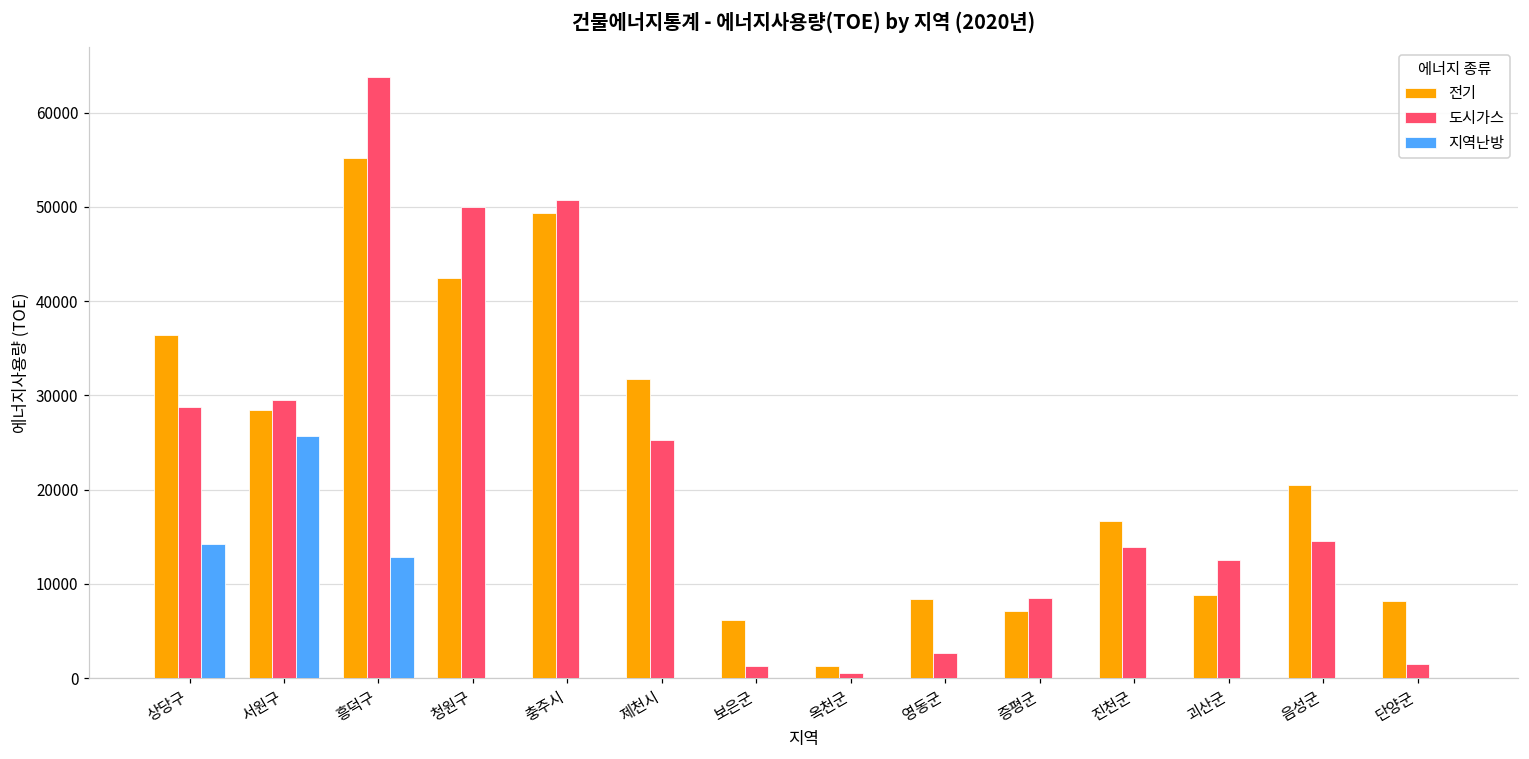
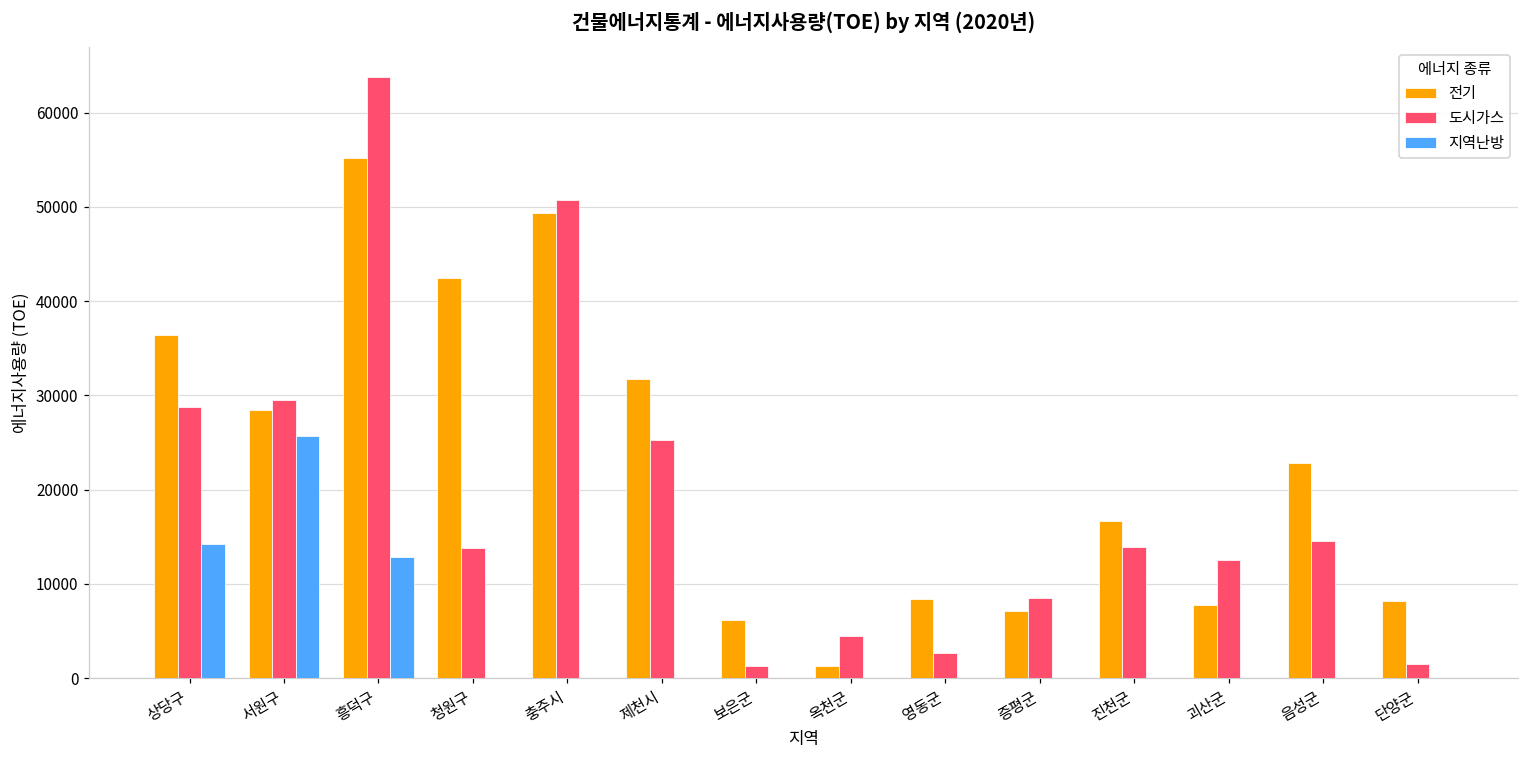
  {
    "전기": {
      "상당구": 36000,
      "서원구": 28000,
      "흥덕구": 55000,
      "청원구": 42000,
      "충주시": 49000,
      "제천시": 32000,
      "보은군": 6000,
      "옥천군": 1000,
      "영동군": 8000,
      "증평군": 7000,
      "진천군": 17000,
-     "괴산군": 9000,
-     "음성군": 20000,
+     "괴산군": 8000,
+     "음성군": 23000,
      "단양군": 8000
    },
    "도시가스": {
      "상당구": 29000,
      "서원구": 29000,
      "흥덕구": 64000,
-     "청원구": 50000,
+     "청원구": 14000,
      "충주시": 51000,
      "제천시": 25000,
      "보은군": 1000,
-     "옥천군": 1000,
+     "옥천군": 4000,
      "영동군": 3000,
      "증평군": 9000,
      "진천군": 14000,
      "괴산군": 13000,
      "음성군": 15000,
      "단양군": 1000
    },
    "지역난방": {
      "상당구": 14000,
      "서원구": 26000,
      "흥덕구": 13000,
      "청원구": 0,
      "충주시": 0,
      "제천시": 0,
      "보은군": 0,
      "옥천군": 0,
      "영동군": 0,
      "증평군": 0,
      "진천군": 0,
      "괴산군": 0,
      "음성군": 0,
      "단양군": 0
    }
  }
